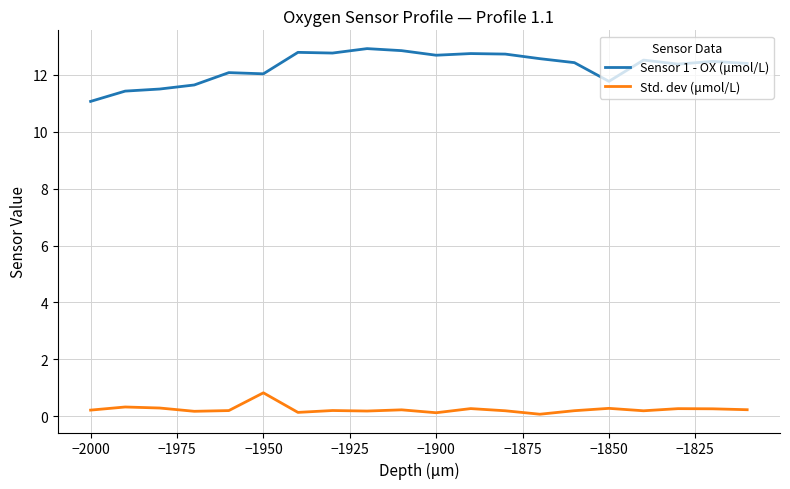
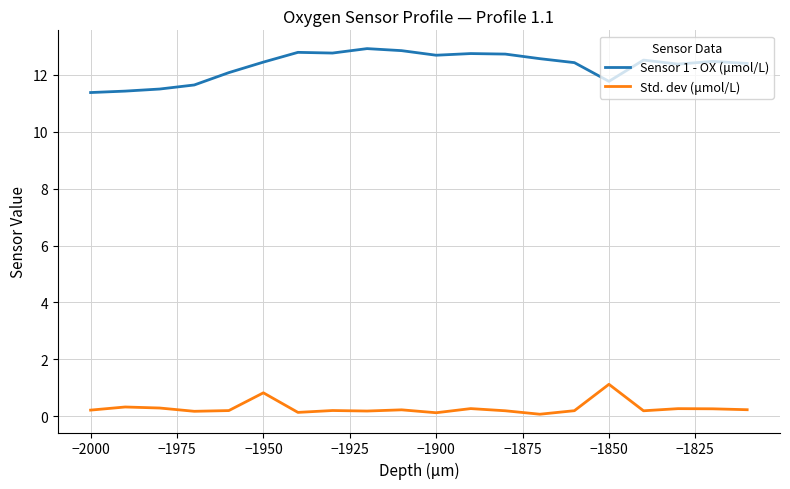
  {
    "Sensor 1 - OX (μmol/L)": {
-     "−2000": 11.1,
-     "−1950": 12.0,
+     "−2000": 11.4,
+     "−1950": 12.5,
      "−1900": 12.7
    },
    "Std. dev (μmol/L)": {
      "−2000": 0.2,
      "−1950": 0.8,
      "−1900": 0.1,
-     "−1850": 0.3
+     "−1850": 1.1
    }
  }
